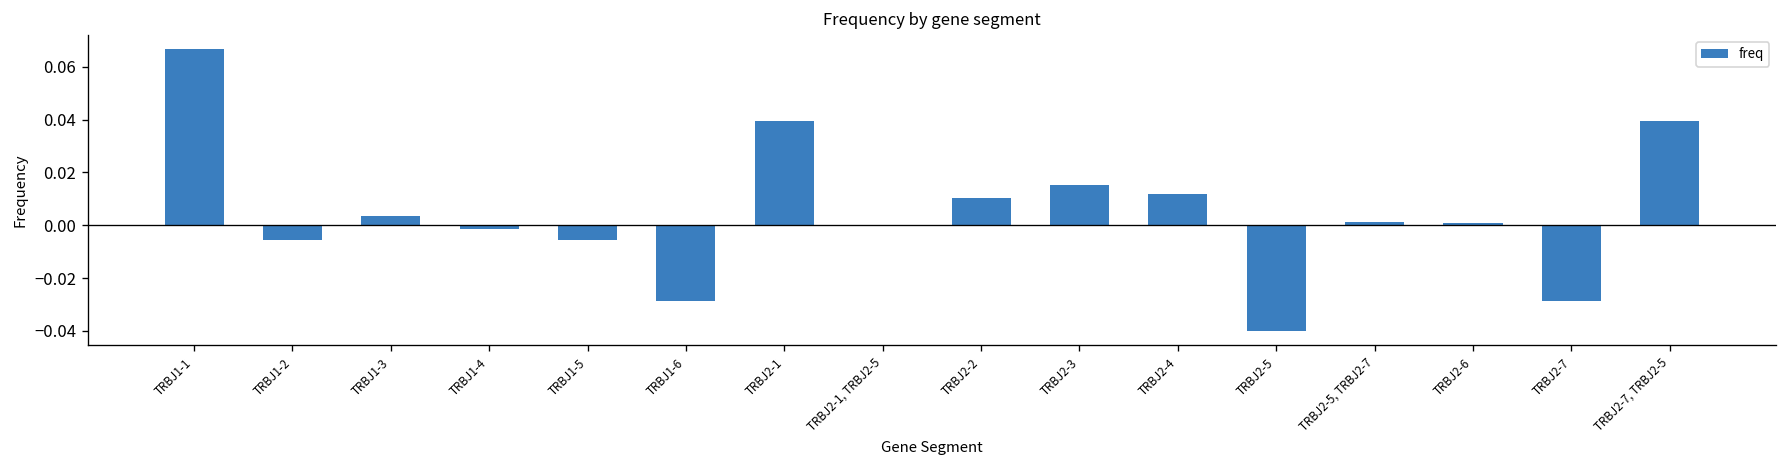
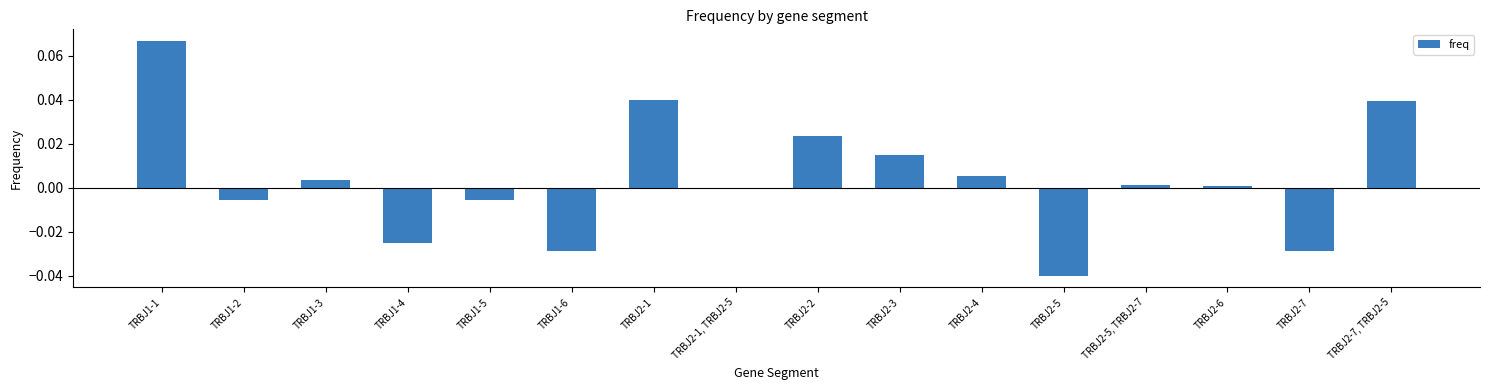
  {
    "TRBJ1-1": 0.067,
    "TRBJ1-2": -0.005,
    "TRBJ1-3": 0.004,
-   "TRBJ1-4": -0.001,
+   "TRBJ1-4": -0.025,
    "TRBJ1-5": -0.006,
    "TRBJ1-6": -0.029,
    "TRBJ2-1": 0.040,
-   "TRBJ2-2": 0.010,
+   "TRBJ2-2": 0.023,
    "TRBJ2-3": 0.015,
-   "TRBJ2-4": 0.012,
+   "TRBJ2-4": 0.005,
    "TRBJ2-5": -0.040,
    "TRBJ2-5, TRBJ2-7": 0.001,
    "TRBJ2-7": -0.029,
    "TRBJ2-7, TRBJ2-5": 0.039
  }
